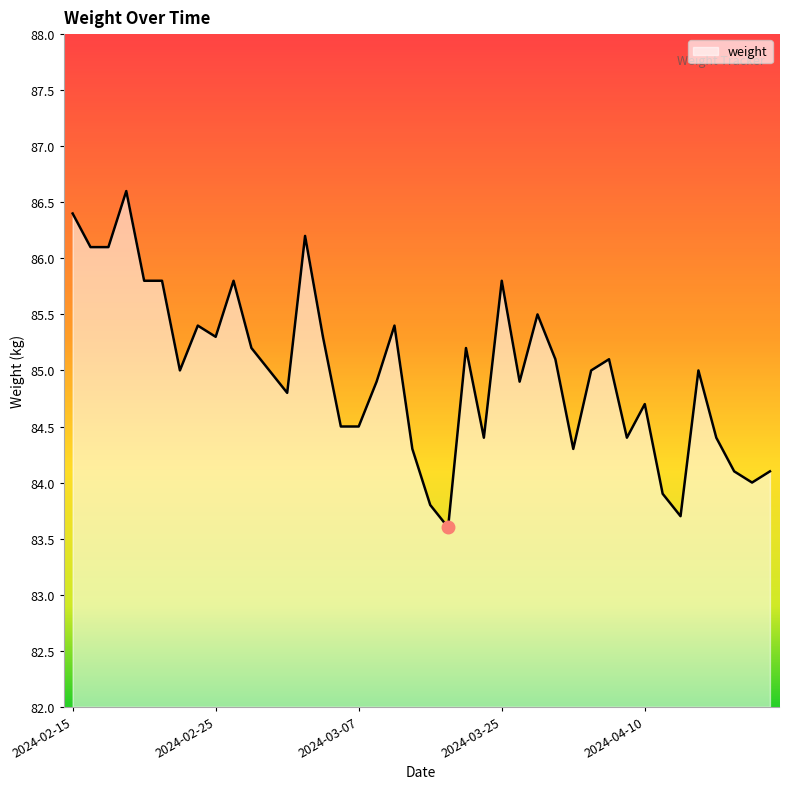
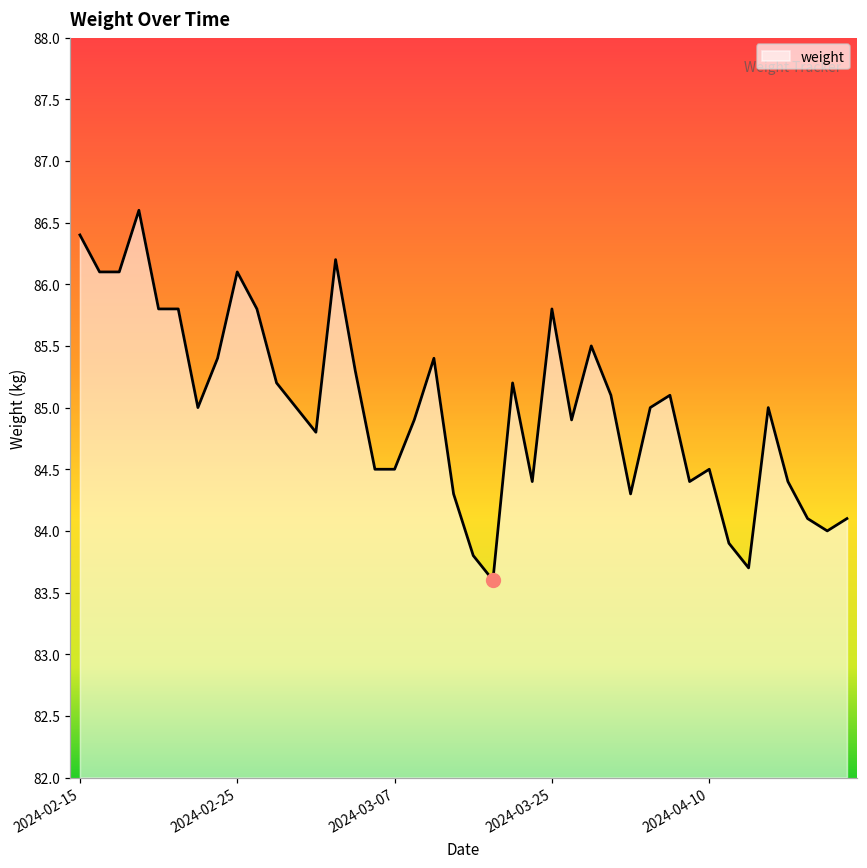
  {
    "weight": {
      "2024-02-15": 86.4,
-     "2024-02-25": 85.3,
+     "2024-02-25": 86.1,
      "2024-03-07": 84.5,
      "2024-03-25": 85.8,
-     "2024-04-10": 84.7
+     "2024-04-10": 84.5
    }
  }
